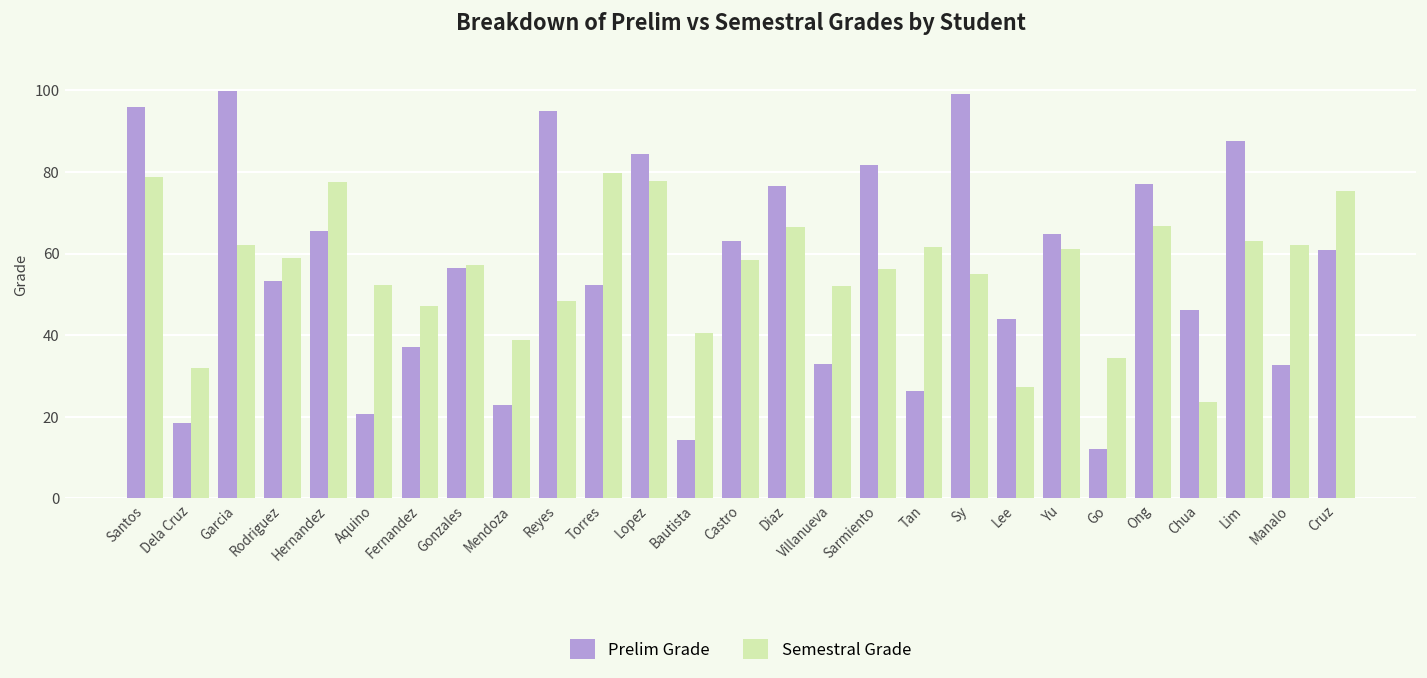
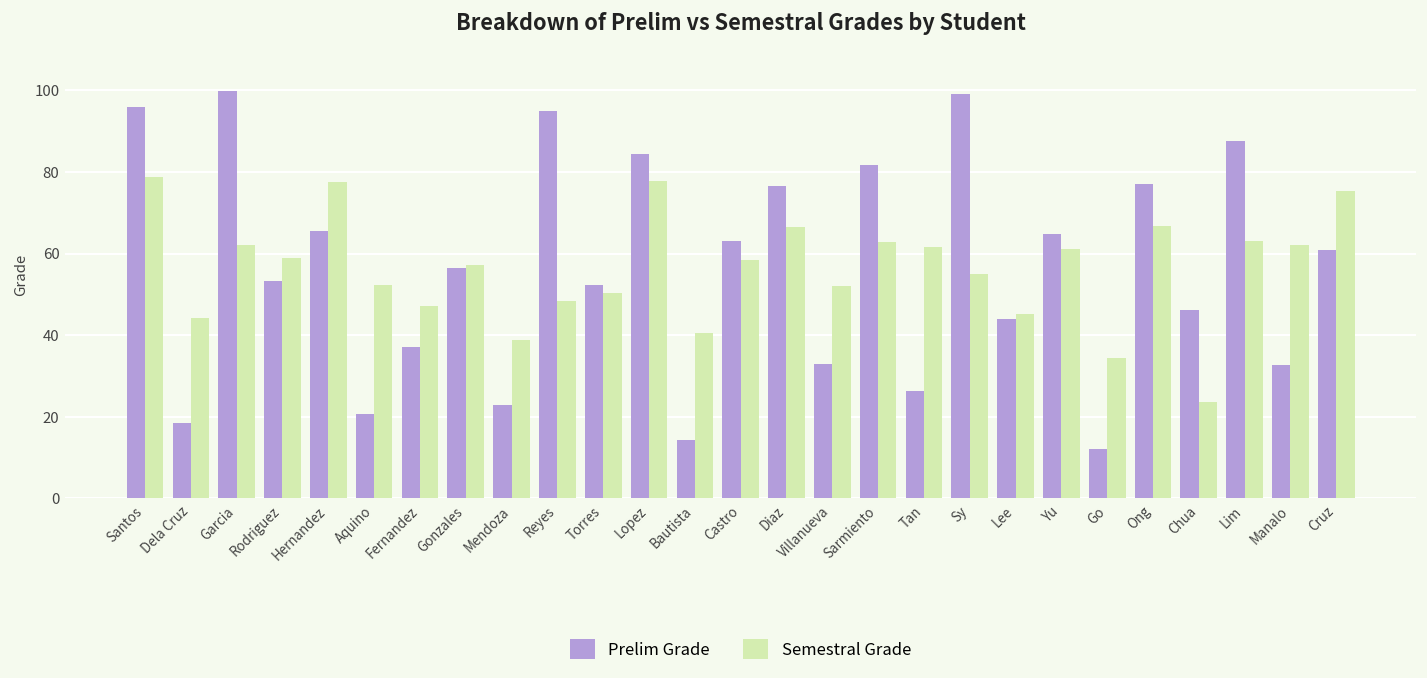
  {
    "Prelim Grade": {
      "Santos": 96,
      "Dela Cruz": 18,
      "Garcia": 100,
      "Rodriguez": 53,
      "Hernandez": 66,
      "Aquino": 21,
      "Fernandez": 37,
      "Gonzales": 56,
      "Mendoza": 23,
      "Reyes": 95,
      "Torres": 52,
      "Lopez": 84,
      "Bautista": 14,
      "Castro": 63,
      "Diaz": 77,
      "Villanueva": 33,
      "Sarmiento": 82,
      "Tan": 26,
      "Sy": 99,
      "Lee": 44,
      "Yu": 65,
      "Go": 12,
      "Ong": 77,
      "Chua": 46,
      "Lim": 88,
      "Manalo": 33,
      "Cruz": 61
    },
    "Semestral Grade": {
      "Santos": 79,
-     "Dela Cruz": 32,
+     "Dela Cruz": 44,
      "Garcia": 62,
      "Rodriguez": 59,
      "Hernandez": 77,
      "Aquino": 52,
      "Fernandez": 47,
      "Gonzales": 57,
      "Mendoza": 39,
      "Reyes": 48,
-     "Torres": 80,
+     "Torres": 50,
      "Lopez": 78,
      "Bautista": 40,
      "Castro": 58,
      "Diaz": 67,
      "Villanueva": 52,
-     "Sarmiento": 56,
+     "Sarmiento": 63,
      "Tan": 62,
      "Sy": 55,
-     "Lee": 27,
+     "Lee": 45,
      "Yu": 61,
      "Go": 34,
      "Ong": 67,
      "Chua": 24,
      "Lim": 63,
      "Manalo": 62,
      "Cruz": 75
    }
  }
